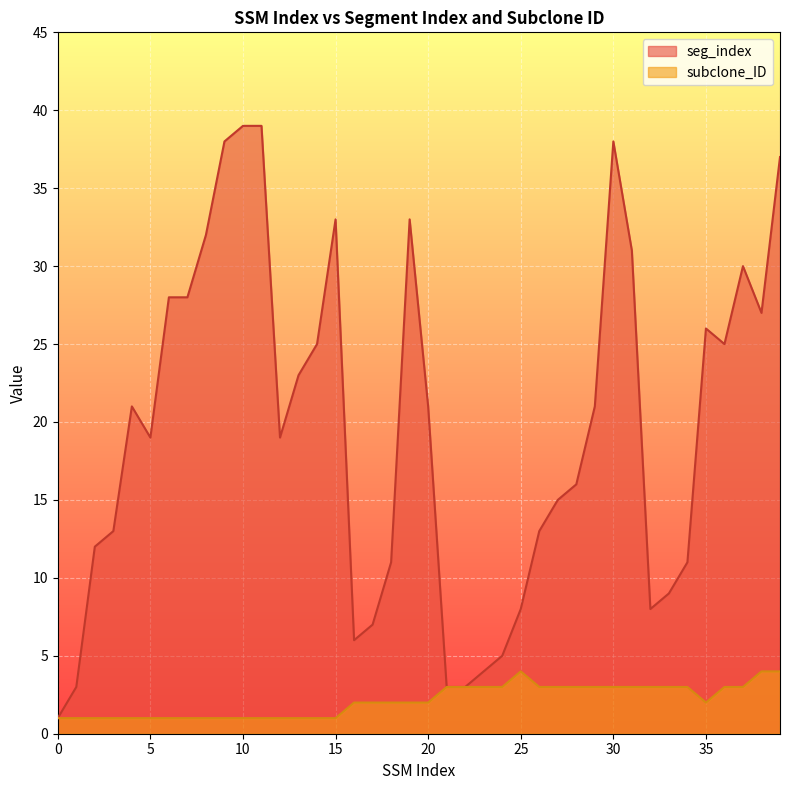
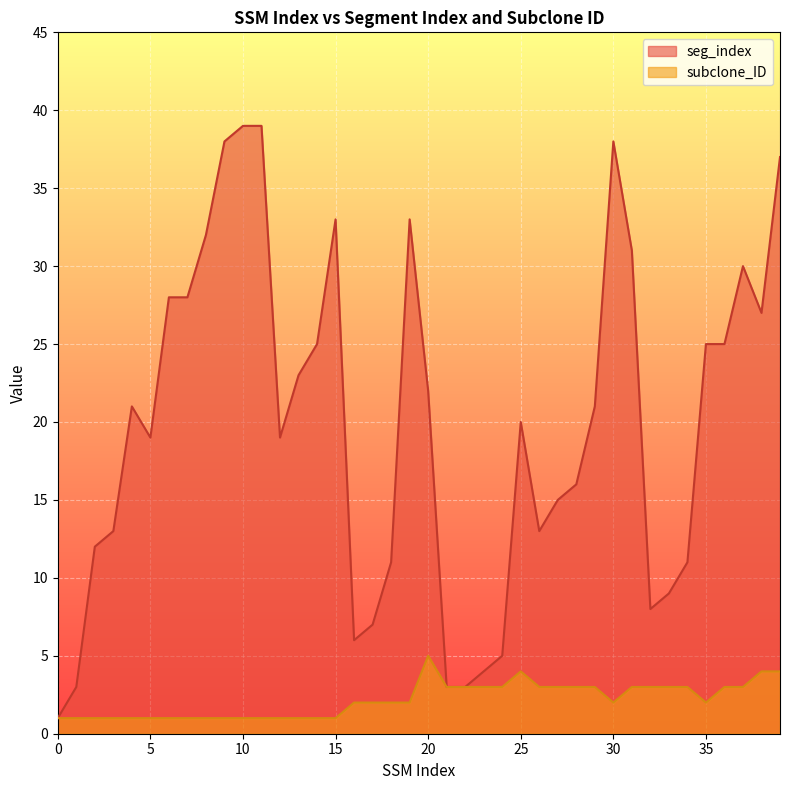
  {
    "seg_index": {
      "5": 19,
      "10": 39,
      "15": 33,
-     "20": 21,
-     "25": 8,
+     "20": 22,
+     "25": 20,
      "30": 38,
-     "35": 26
+     "35": 25
    },
    "subclone_ID": {
      "5": 1,
      "10": 1,
      "15": 1,
-     "20": 2,
+     "20": 5,
      "25": 4,
-     "30": 3,
+     "30": 2,
      "35": 2
    }
  }
